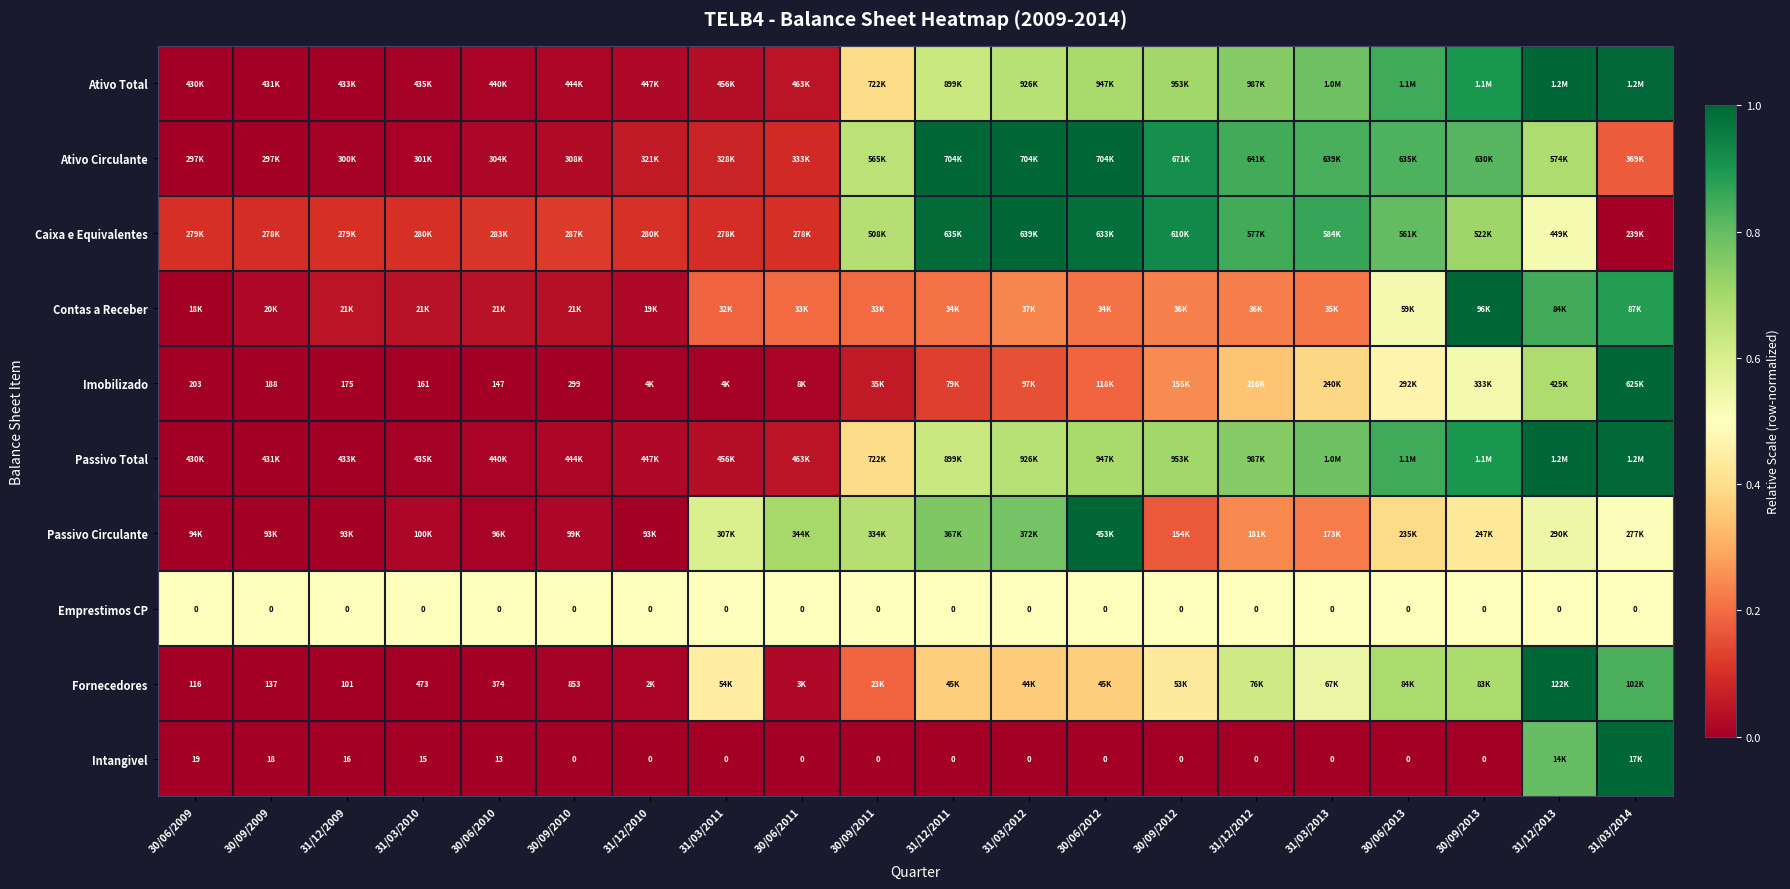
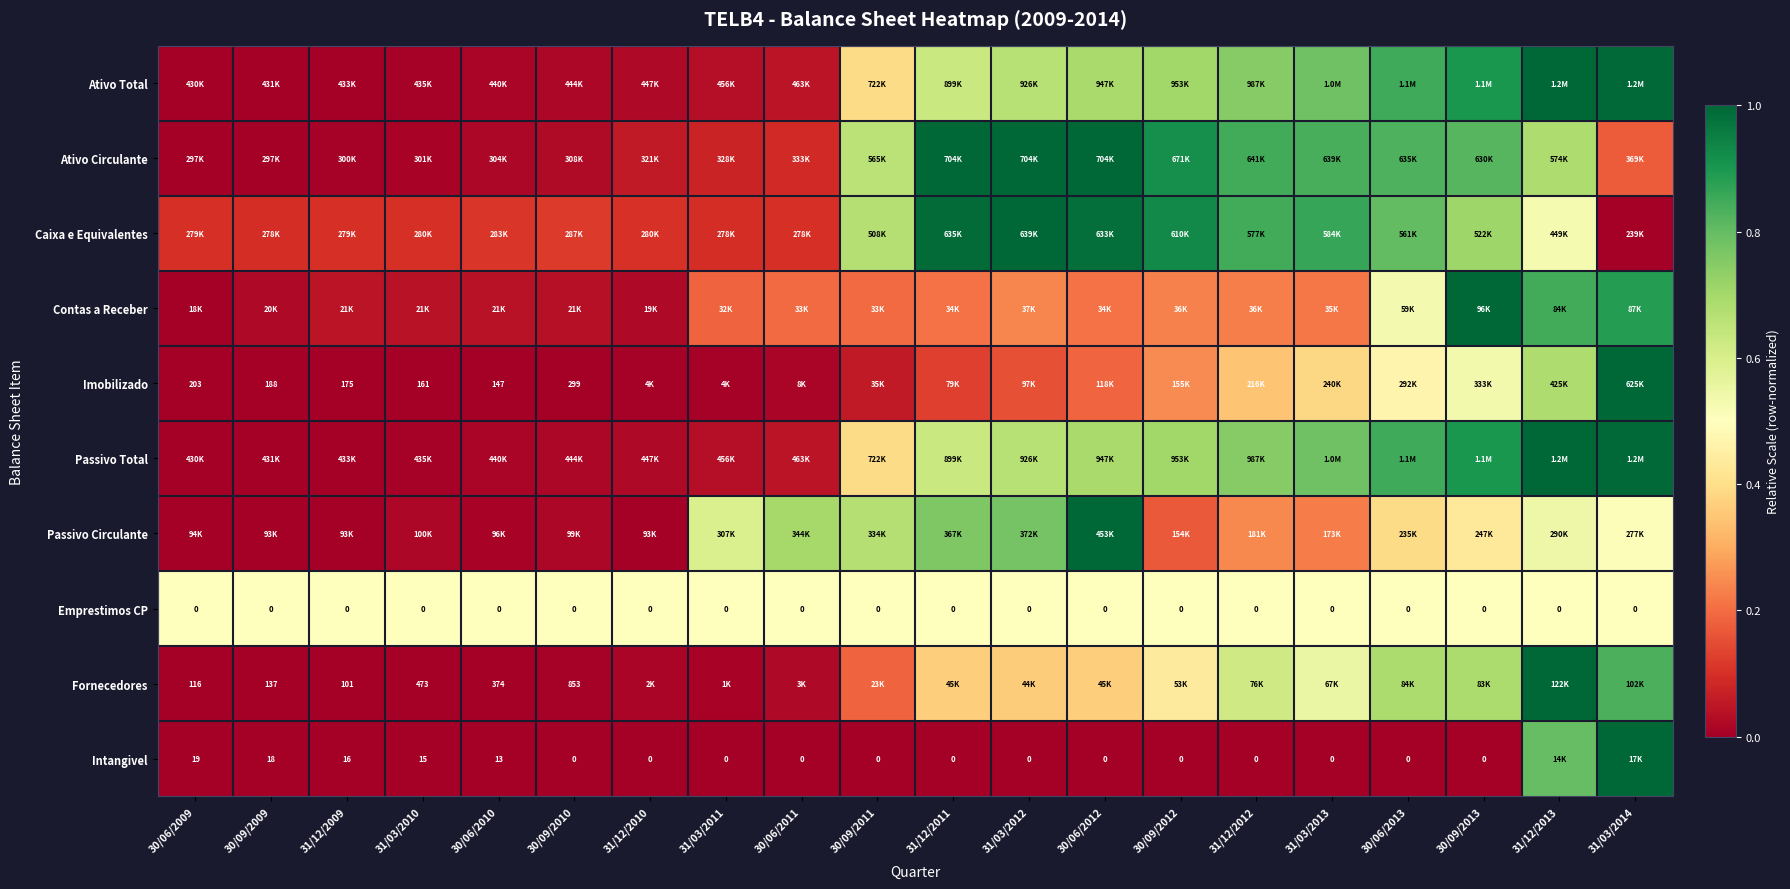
  {
    "Ativo Total": {
      "30/06/2009": "430K",
      "30/09/2009": "431K",
      "31/12/2009": "433K",
      "31/03/2010": "435K",
      "30/06/2010": "440K",
      "30/09/2010": "444K",
      "31/12/2010": "447K",
      "31/03/2011": "456K",
      "30/06/2011": "463K",
      "30/09/2011": "722K",
      "31/12/2011": "899K",
      "31/03/2012": "926K",
      "30/06/2012": "947K",
      "30/09/2012": "953K",
      "31/12/2012": "987K",
      "31/03/2013": "1.0M",
      "30/06/2013": "1.1M",
      "30/09/2013": "1.1M",
      "31/12/2013": "1.2M",
      "31/03/2014": "1.2M"
    },
    "Ativo Circulante": {
      "30/06/2009": "297K",
      "30/09/2009": "297K",
      "31/12/2009": "300K",
      "31/03/2010": "301K",
      "30/06/2010": "304K",
      "30/09/2010": "308K",
      "31/12/2010": "321K",
      "31/03/2011": "328K",
      "30/06/2011": "333K",
      "30/09/2011": "565K",
      "31/12/2011": "704K",
      "31/03/2012": "704K",
      "30/06/2012": "704K",
      "30/09/2012": "671K",
      "31/12/2012": "641K",
      "31/03/2013": "639K",
      "30/06/2013": "635K",
      "30/09/2013": "630K",
      "31/12/2013": "574K",
      "31/03/2014": "369K"
    },
    "Caixa e Equivalentes": {
      "30/06/2009": "279K",
      "30/09/2009": "278K",
      "31/12/2009": "279K",
      "31/03/2010": "280K",
      "30/06/2010": "283K",
      "30/09/2010": "287K",
      "31/12/2010": "280K",
      "31/03/2011": "278K",
      "30/06/2011": "278K",
      "30/09/2011": "508K",
      "31/12/2011": "635K",
      "31/03/2012": "639K",
      "30/06/2012": "633K",
      "30/09/2012": "610K",
      "31/12/2012": "577K",
      "31/03/2013": "584K",
      "30/06/2013": "561K",
      "30/09/2013": "522K",
      "31/12/2013": "449K",
      "31/03/2014": "239K"
    },
    "Contas a Receber": {
      "30/06/2009": "18K",
      "30/09/2009": "20K",
      "31/12/2009": "21K",
      "31/03/2010": "21K",
      "30/06/2010": "21K",
      "30/09/2010": "21K",
      "31/12/2010": "19K",
      "31/03/2011": "32K",
      "30/06/2011": "33K",
      "30/09/2011": "33K",
      "31/12/2011": "34K",
      "31/03/2012": "37K",
      "30/06/2012": "34K",
      "30/09/2012": "36K",
      "31/12/2012": "36K",
      "31/03/2013": "35K",
      "30/06/2013": "59K",
      "30/09/2013": "96K",
      "31/12/2013": "84K",
      "31/03/2014": "87K"
    },
    "Imobilizado": {
      "30/06/2009": "203",
      "30/09/2009": "188",
      "31/12/2009": "175",
      "31/03/2010": "161",
      "30/06/2010": "147",
      "30/09/2010": "299",
      "31/12/2010": "4K",
      "31/03/2011": "4K",
      "30/06/2011": "8K",
      "30/09/2011": "35K",
      "31/12/2011": "79K",
      "31/03/2012": "97K",
      "30/06/2012": "118K",
      "30/09/2012": "155K",
      "31/12/2012": "216K",
      "31/03/2013": "240K",
      "30/06/2013": "292K",
      "30/09/2013": "333K",
      "31/12/2013": "425K",
      "31/03/2014": "625K"
    },
    "Passivo Total": {
      "30/06/2009": "430K",
      "30/09/2009": "431K",
      "31/12/2009": "433K",
      "31/03/2010": "435K",
      "30/06/2010": "440K",
      "30/09/2010": "444K",
      "31/12/2010": "447K",
      "31/03/2011": "456K",
      "30/06/2011": "463K",
      "30/09/2011": "722K",
      "31/12/2011": "899K",
      "31/03/2012": "926K",
      "30/06/2012": "947K",
      "30/09/2012": "953K",
      "31/12/2012": "987K",
      "31/03/2013": "1.0M",
      "30/06/2013": "1.1M",
      "30/09/2013": "1.1M",
      "31/12/2013": "1.2M",
      "31/03/2014": "1.2M"
    },
    "Passivo Circulante": {
      "30/06/2009": "94K",
      "30/09/2009": "93K",
      "31/12/2009": "93K",
      "31/03/2010": "100K",
      "30/06/2010": "96K",
      "30/09/2010": "99K",
      "31/12/2010": "93K",
      "31/03/2011": "307K",
      "30/06/2011": "344K",
      "30/09/2011": "334K",
      "31/12/2011": "367K",
      "31/03/2012": "372K",
      "30/06/2012": "453K",
      "30/09/2012": "154K",
      "31/12/2012": "181K",
      "31/03/2013": "173K",
      "30/06/2013": "235K",
      "30/09/2013": "247K",
      "31/12/2013": "290K",
      "31/03/2014": "277K"
    },
    "Emprestimos CP": {
      "30/06/2009": "0",
      "30/09/2009": "0",
      "31/12/2009": "0",
      "31/03/2010": "0",
      "30/06/2010": "0",
      "30/09/2010": "0",
      "31/12/2010": "0",
      "31/03/2011": "0",
      "30/06/2011": "0",
      "30/09/2011": "0",
      "31/12/2011": "0",
      "31/03/2012": "0",
      "30/06/2012": "0",
      "30/09/2012": "0",
      "31/12/2012": "0",
      "31/03/2013": "0",
      "30/06/2013": "0",
      "30/09/2013": "0",
      "31/12/2013": "0",
      "31/03/2014": "0"
    },
    "Fornecedores": {
      "30/06/2009": "116",
      "30/09/2009": "137",
      "31/12/2009": "101",
      "31/03/2010": "473",
      "30/06/2010": "374",
      "30/09/2010": "853",
      "31/12/2010": "2K",
-     "31/03/2011": "54K",
+     "31/03/2011": "1K",
      "30/06/2011": "3K",
      "30/09/2011": "23K",
      "31/12/2011": "45K",
      "31/03/2012": "44K",
      "30/06/2012": "45K",
      "30/09/2012": "53K",
      "31/12/2012": "76K",
      "31/03/2013": "67K",
      "30/06/2013": "84K",
      "30/09/2013": "83K",
      "31/12/2013": "122K",
      "31/03/2014": "102K"
    },
    "Intangivel": {
      "30/06/2009": "19",
      "30/09/2009": "18",
      "31/12/2009": "16",
      "31/03/2010": "15",
      "30/06/2010": "13",
      "30/09/2010": "0",
      "31/12/2010": "0",
      "31/03/2011": "0",
      "30/06/2011": "0",
      "30/09/2011": "0",
      "31/12/2011": "0",
      "31/03/2012": "0",
      "30/06/2012": "0",
      "30/09/2012": "0",
      "31/12/2012": "0",
      "31/03/2013": "0",
      "30/06/2013": "0",
      "30/09/2013": "0",
      "31/12/2013": "14K",
      "31/03/2014": "17K"
    }
  }
